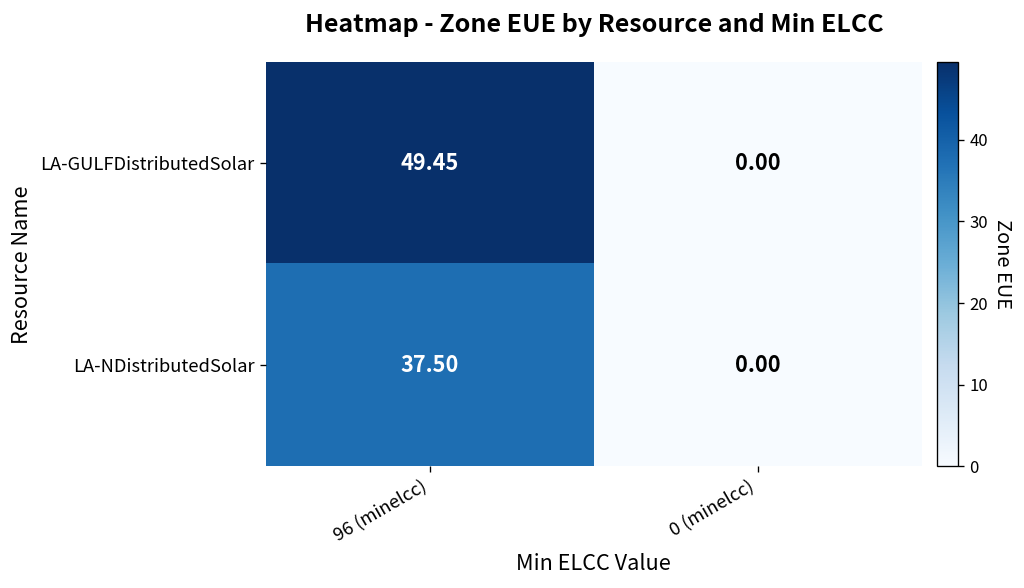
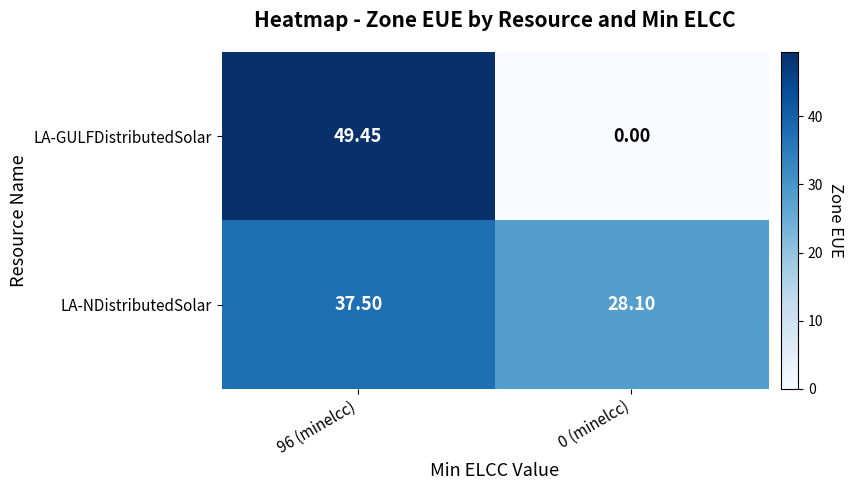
  {
    "LA-GULFDistributedSolar": {
      "96 (minelcc)": 49.45,
      "0 (minelcc)": 0.00
    },
    "LA-NDistributedSolar": {
      "96 (minelcc)": 37.50,
-     "0 (minelcc)": 0.00
+     "0 (minelcc)": 28.10
    }
  }
